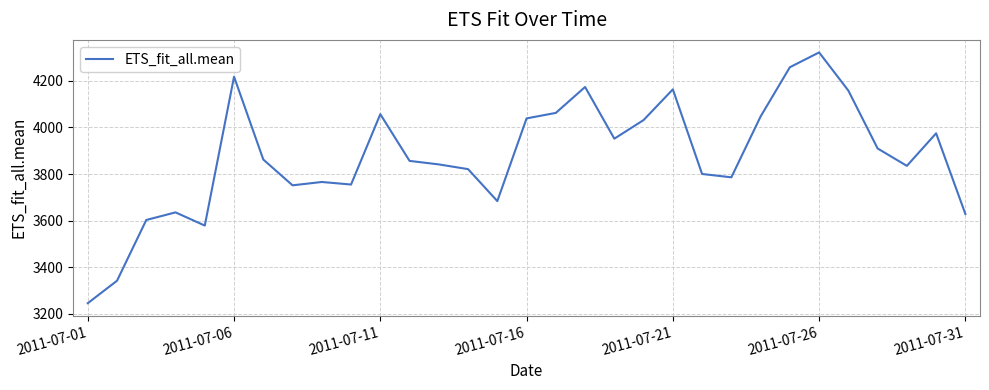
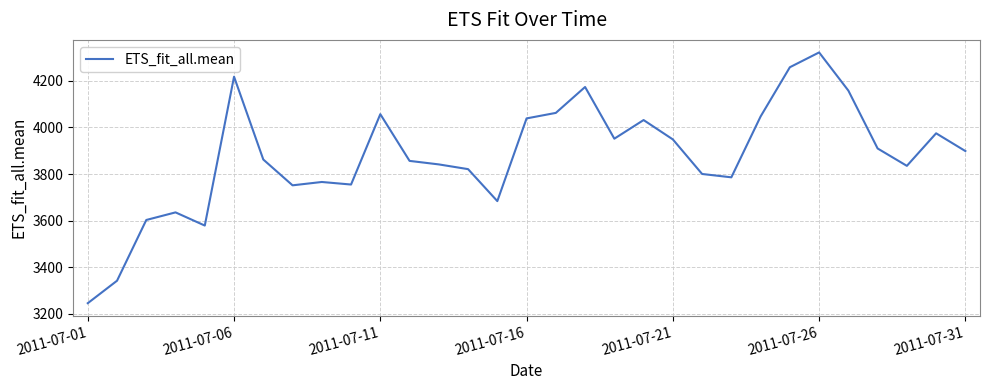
  {
    "2011-07-01": 3250,
    "2011-07-06": 4220,
    "2011-07-11": 4060,
    "2011-07-16": 4040,
-   "2011-07-21": 4160,
+   "2011-07-21": 3950,
    "2011-07-26": 4320,
-   "2011-07-31": 3630
+   "2011-07-31": 3900
  }
